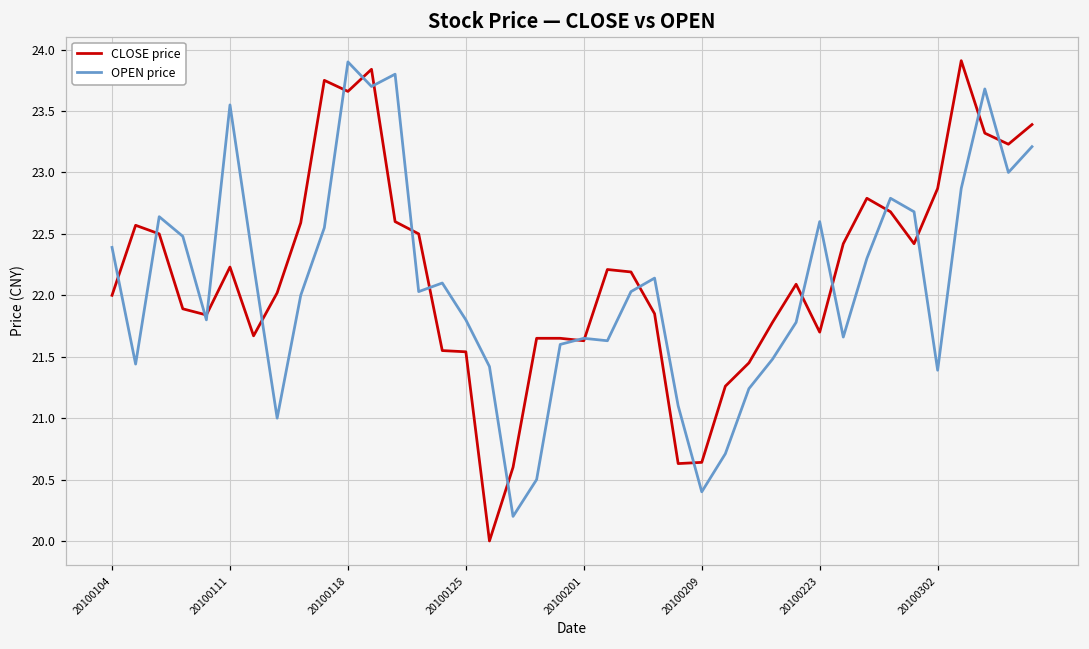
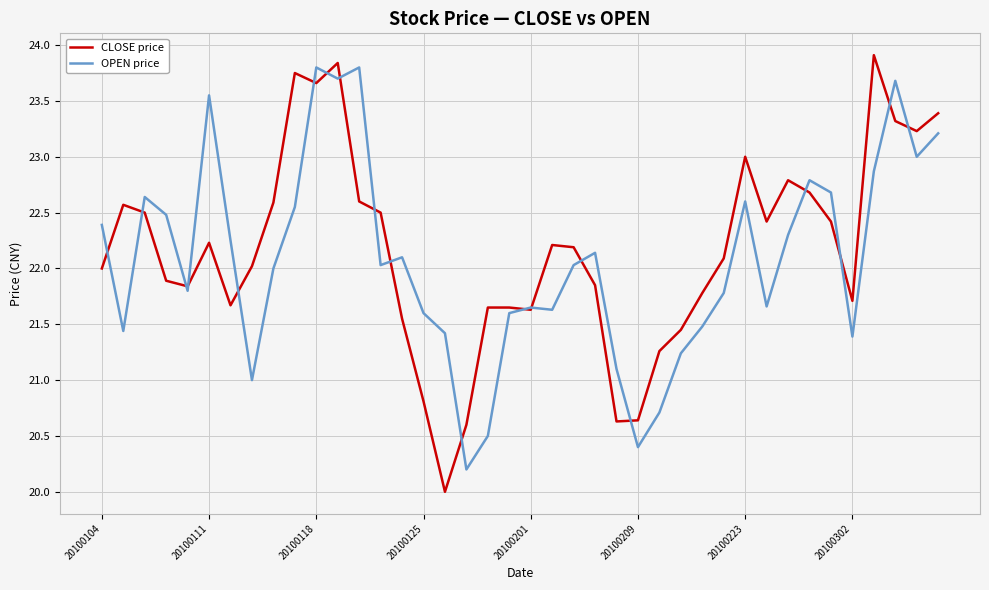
  {
    "CLOSE price": {
      "20100104": 22.00,
      "20100111": 22.23,
      "20100118": 23.66,
-     "20100125": 21.54,
+     "20100125": 20.81,
      "20100209": 20.64,
-     "20100223": 21.7,
-     "20100302": 22.87
+     "20100223": 23.0,
+     "20100302": 21.71
    },
    "OPEN price": {
      "20100104": 22.4,
      "20100111": 23.55,
-     "20100118": 23.9,
-     "20100125": 21.8,
+     "20100118": 23.8,
+     "20100125": 21.6,
      "20100209": 20.4,
      "20100223": 22.6,
      "20100302": 21.4
    }
  }
